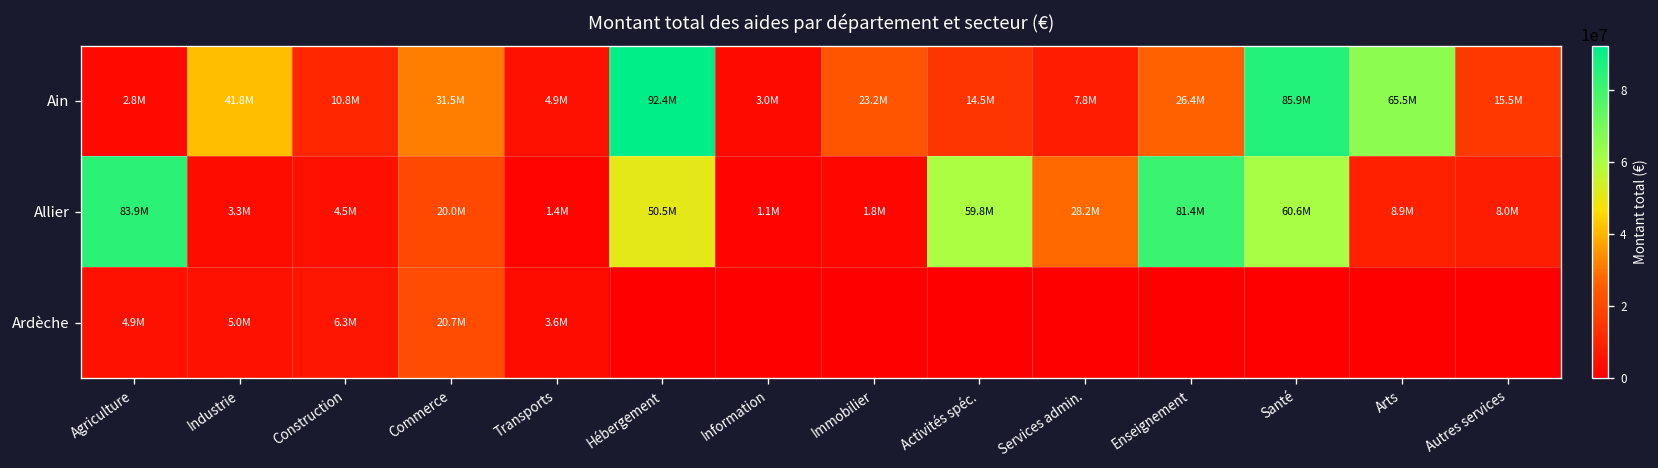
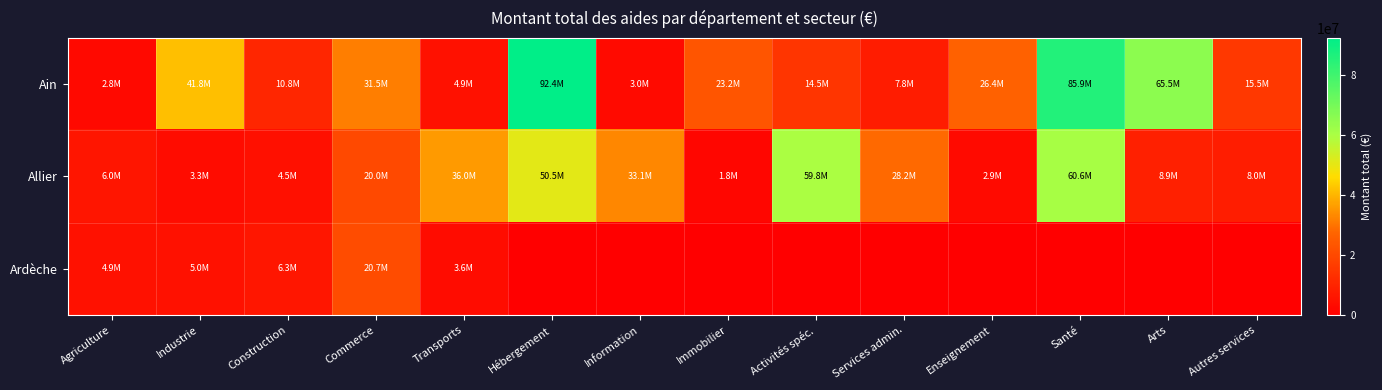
  {
    "Ain": {
      "Agriculture": "2.8M",
      "Industrie": "41.8M",
      "Construction": "10.8M",
      "Commerce": "31.5M",
      "Transports": "4.9M",
      "Hébergement": "92.4M",
      "Information": "3.0M",
      "Immobilier": "23.2M",
      "Activités spéc.": "14.5M",
      "Services admin.": "7.8M",
      "Enseignement": "26.4M",
      "Santé": "85.9M",
      "Arts": "65.5M",
      "Autres services": "15.5M"
    },
    "Allier": {
-     "Agriculture": "83.9M",
+     "Agriculture": "6.0M",
      "Industrie": "3.3M",
      "Construction": "4.5M",
      "Commerce": "20.0M",
-     "Transports": "1.4M",
+     "Transports": "36.0M",
      "Hébergement": "50.5M",
-     "Information": "1.1M",
+     "Information": "33.1M",
      "Immobilier": "1.8M",
      "Activités spéc.": "59.8M",
      "Services admin.": "28.2M",
-     "Enseignement": "81.4M",
+     "Enseignement": "2.9M",
      "Santé": "60.6M",
      "Arts": "8.9M",
      "Autres services": "8.0M"
    },
    "Ardèche": {
      "Agriculture": "4.9M",
      "Industrie": "5.0M",
      "Construction": "6.3M",
      "Commerce": "20.7M",
      "Transports": "3.6M"
    }
  }
